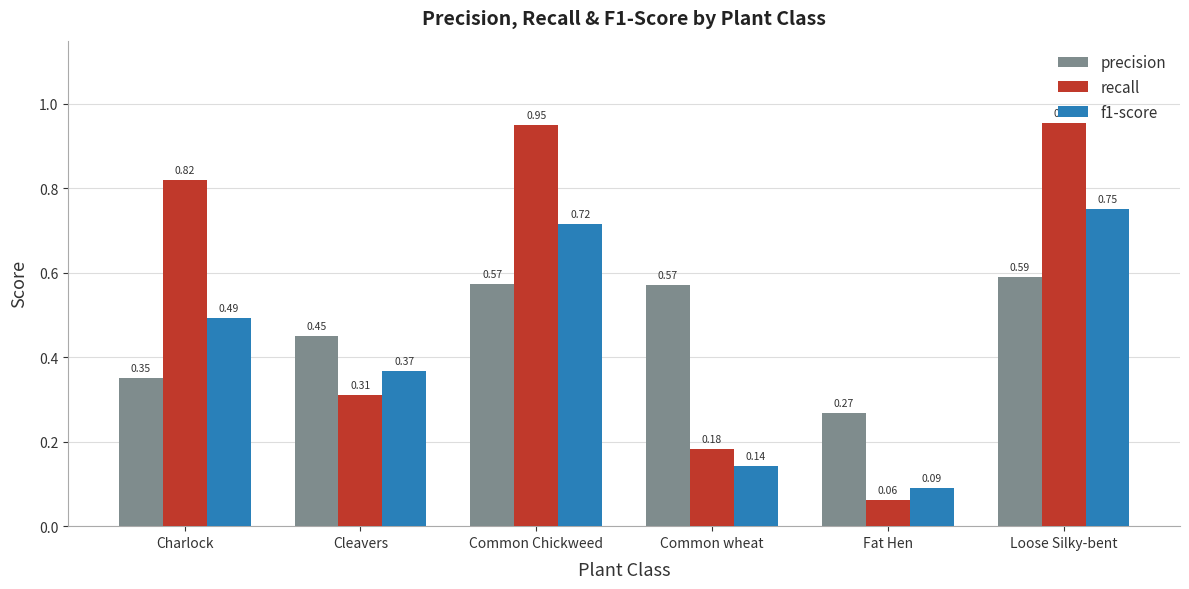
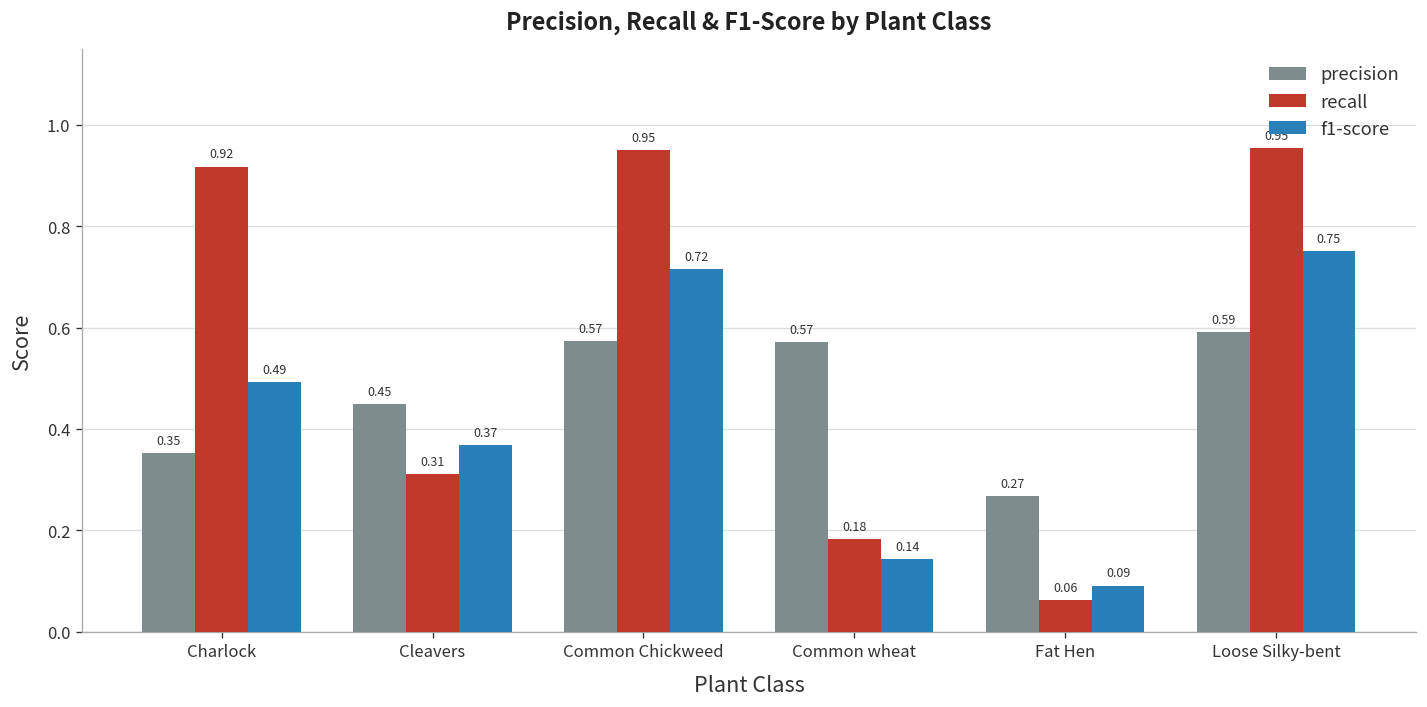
  {
    "precision": {
      "Charlock": 0.35,
      "Cleavers": 0.45,
      "Common Chickweed": 0.57,
      "Common wheat": 0.57,
      "Fat Hen": 0.27,
      "Loose Silky-bent": 0.59
    },
    "recall": {
-     "Charlock": 0.82,
+     "Charlock": 0.92,
      "Cleavers": 0.31,
      "Common Chickweed": 0.95,
      "Common wheat": 0.18,
      "Fat Hen": 0.06,
      "Loose Silky-bent": 0.95
    },
    "f1-score": {
      "Charlock": 0.49,
      "Cleavers": 0.37,
      "Common Chickweed": 0.72,
      "Common wheat": 0.14,
      "Fat Hen": 0.09,
      "Loose Silky-bent": 0.75
    }
  }
